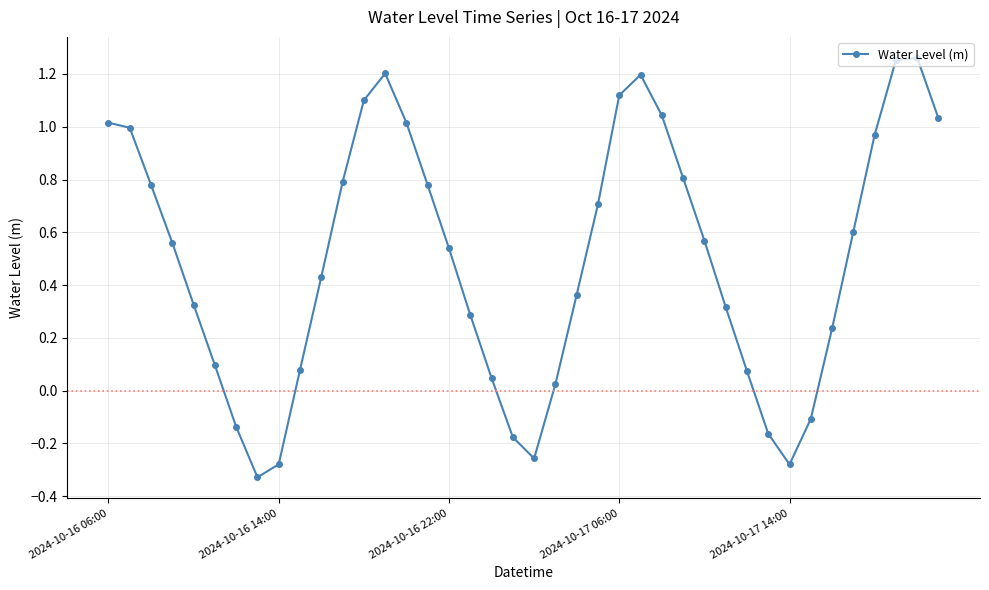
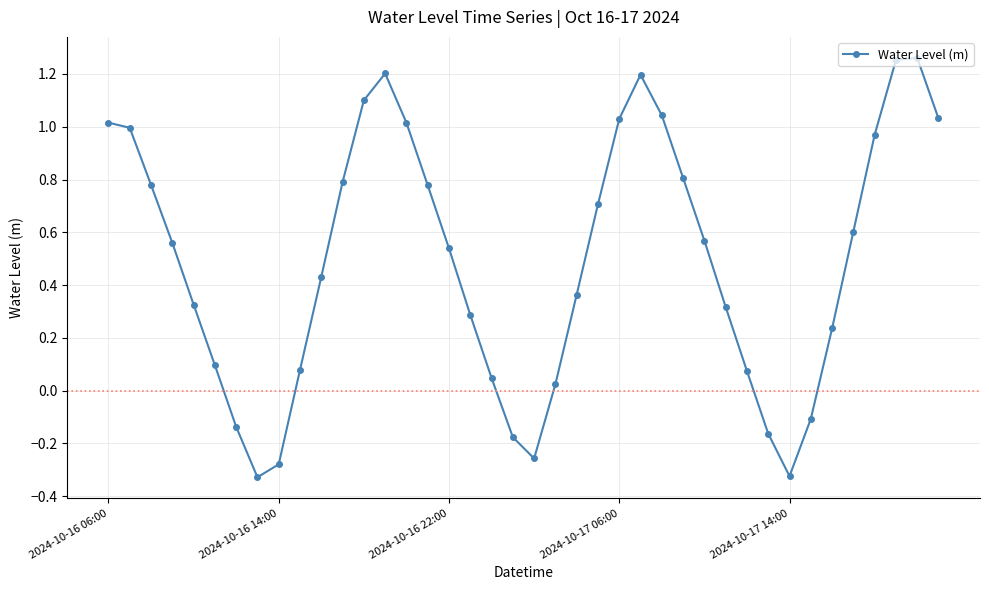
  {
    "2024-10-16 06:00": 1.02,
    "2024-10-16 14:00": -0.28,
    "2024-10-16 22:00": 0.54,
-   "2024-10-17 06:00": 1.12,
-   "2024-10-17 14:00": -0.28
+   "2024-10-17 06:00": 1.03,
+   "2024-10-17 14:00": -0.32
  }
